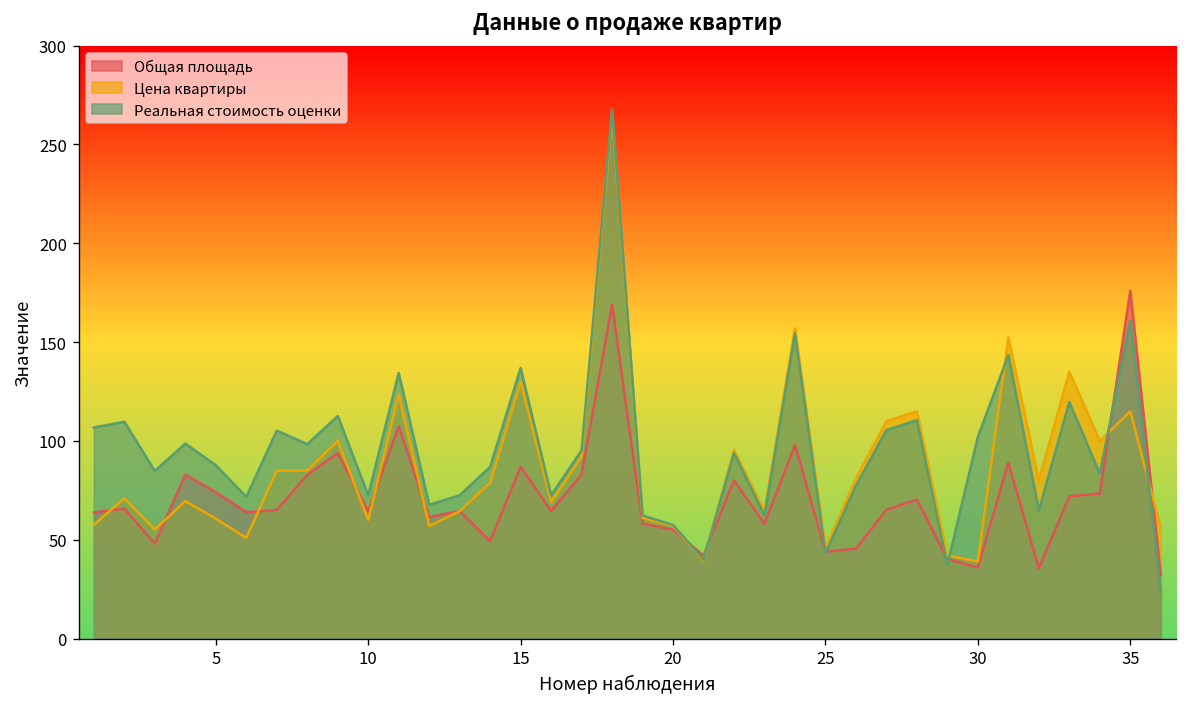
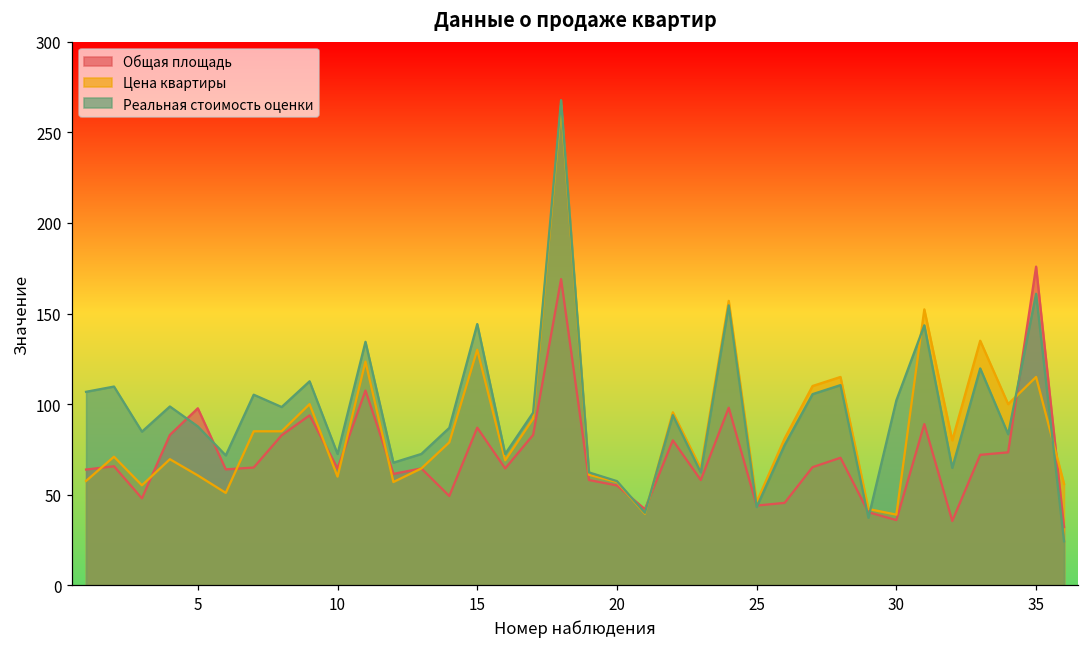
  {
    "Общая площадь": {
-     "5": 74,
+     "5": 98,
      "10": 65,
      "15": 87,
      "20": 55,
      "30": 36,
      "35": 176
    },
    "Цена квартиры": {
      "5": 61,
      "10": 60,
      "15": 130,
      "25": 46,
      "30": 39,
      "35": 115
    },
    "Реальная стоимость оценки": {
      "5": 88,
      "10": 73,
-     "15": 137,
+     "15": 144,
      "30": 102,
      "35": 161
    }
  }
